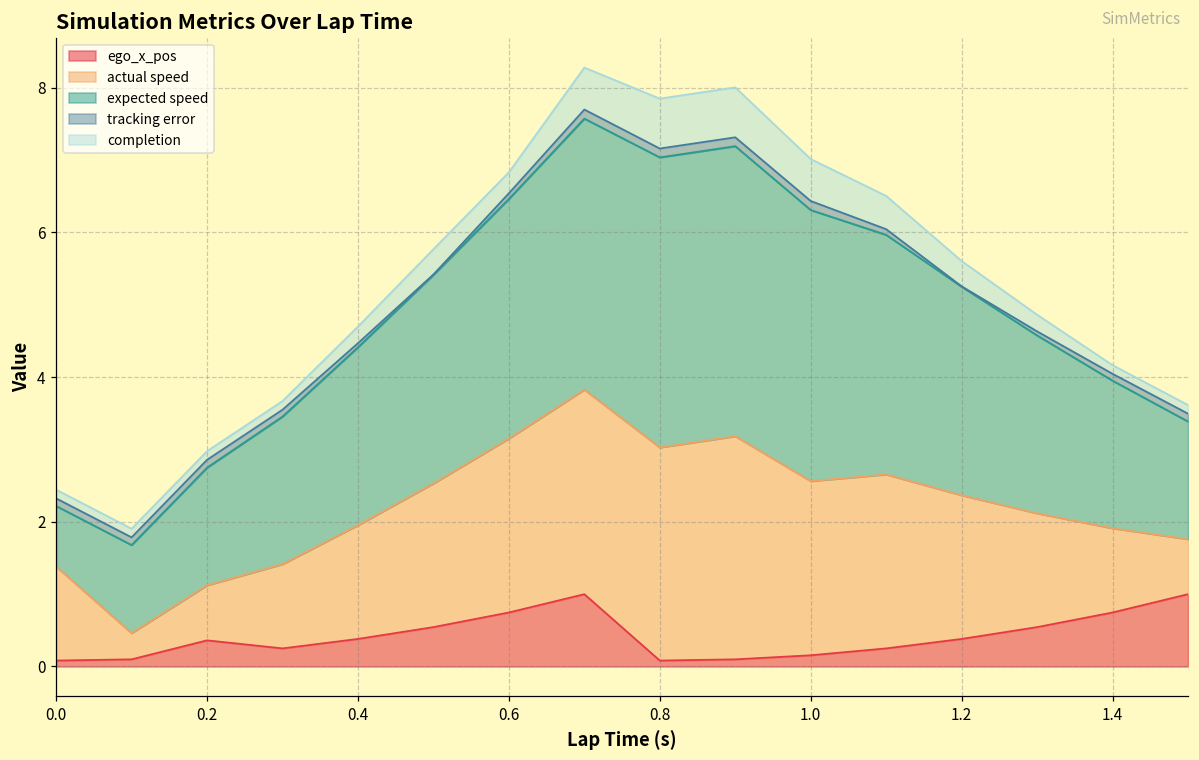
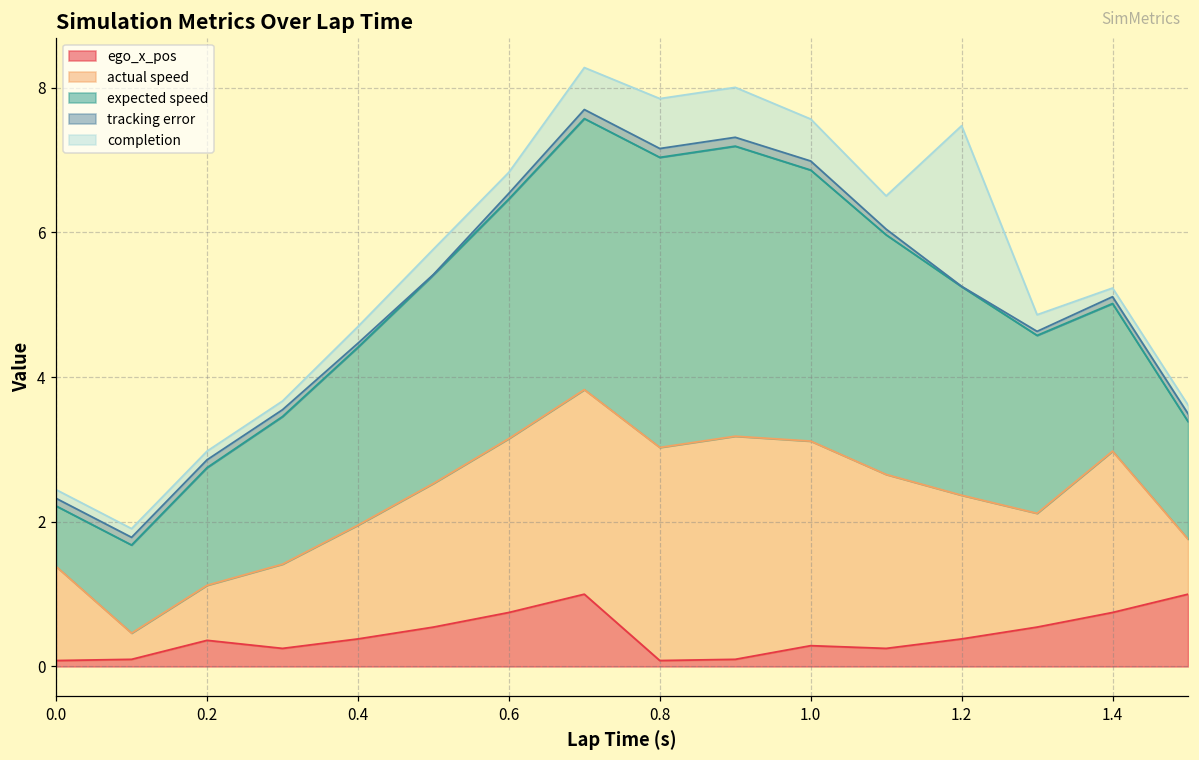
  {
    "ego_x_pos": {
      "0.0": 0.1,
      "0.2": 0.4,
      "0.4": 0.4,
      "0.6": 0.7,
      "0.8": 0.1,
-     "1.0": 0.2,
+     "1.0": 0.3,
      "1.2": 0.4,
      "1.4": 0.7
    },
    "actual speed": {
      "0.0": 1.3,
      "0.2": 0.8,
      "0.4": 1.6,
      "0.6": 2.4,
      "0.8": 2.9,
-     "1.0": 2.4,
+     "1.0": 2.8,
      "1.2": 2.0,
-     "1.4": 1.2
+     "1.4": 2.2
    },
    "completion": {
      "0.0": 0.1,
      "0.2": 0.1,
      "0.4": 0.2,
      "0.6": 0.3,
      "0.8": 0.7,
      "1.0": 0.6,
-     "1.2": 0.3,
+     "1.2": 2.2,
      "1.4": 0.1
    }
  }
